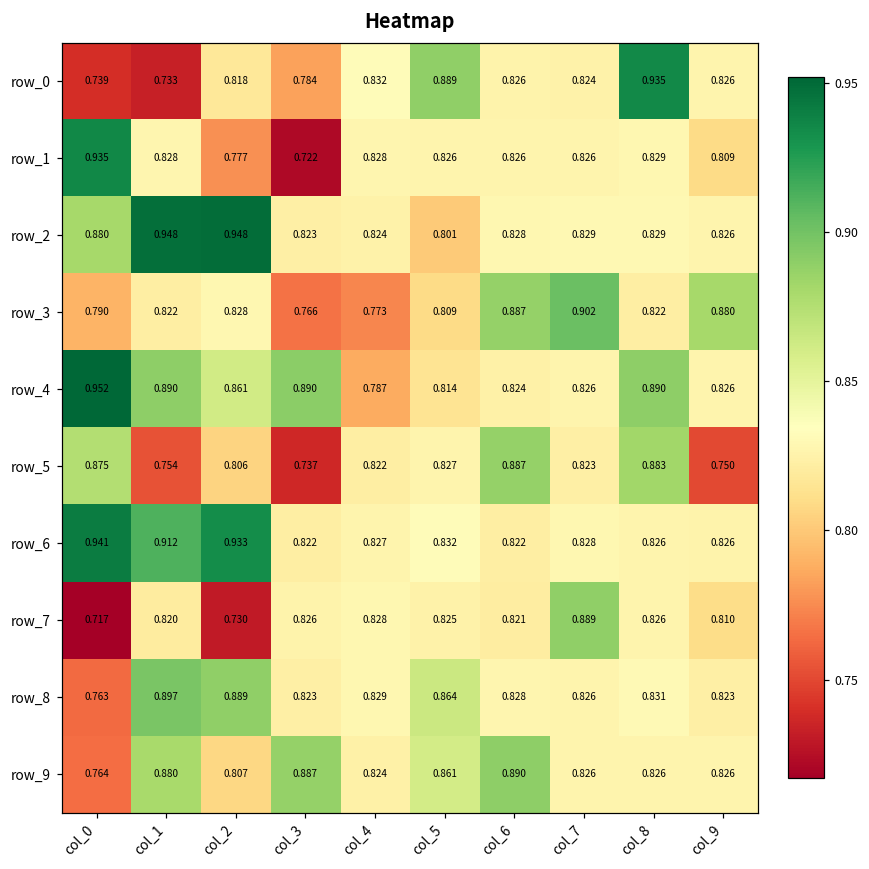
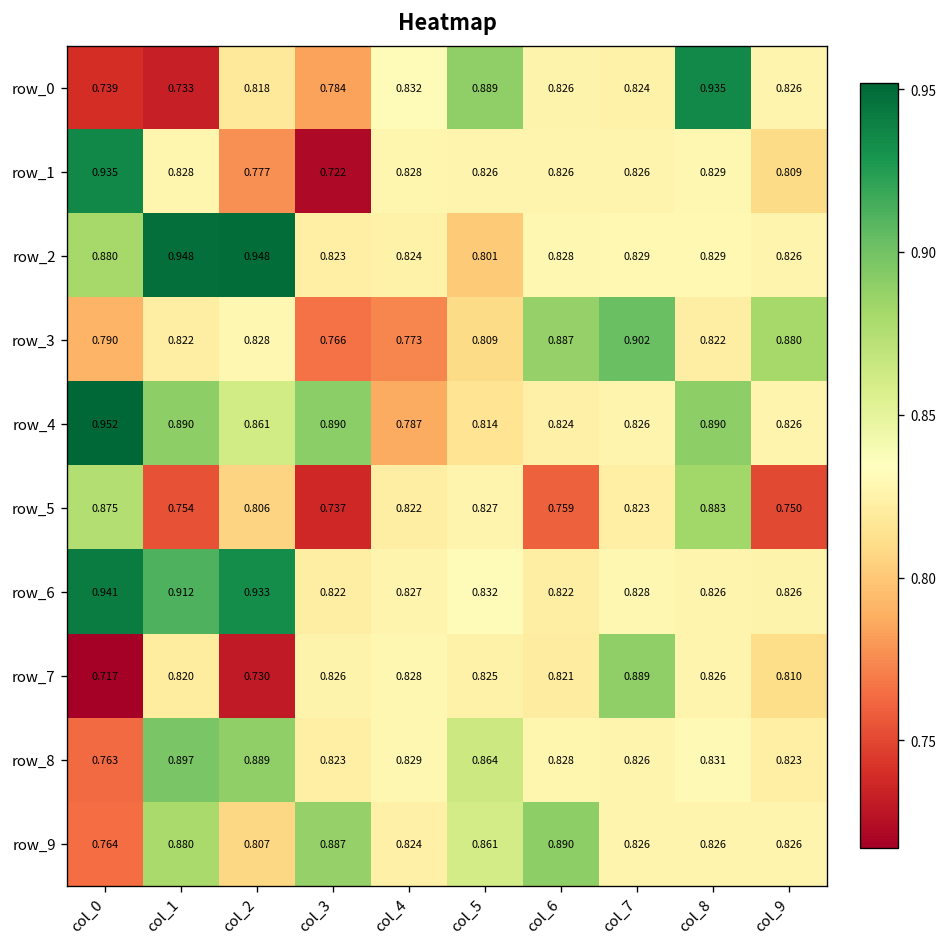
  {
    "row_0": {
      "col_0": 0.739,
      "col_1": 0.733,
      "col_2": 0.818,
      "col_3": 0.784,
      "col_4": 0.832,
      "col_5": 0.889,
      "col_6": 0.826,
      "col_7": 0.824,
      "col_8": 0.935,
      "col_9": 0.826
    },
    "row_1": {
      "col_0": 0.935,
      "col_1": 0.828,
      "col_2": 0.777,
      "col_3": 0.722,
      "col_4": 0.828,
      "col_5": 0.826,
      "col_6": 0.826,
      "col_7": 0.826,
      "col_8": 0.829,
      "col_9": 0.809
    },
    "row_2": {
      "col_0": 0.880,
      "col_1": 0.948,
      "col_2": 0.948,
      "col_3": 0.823,
      "col_4": 0.824,
      "col_5": 0.801,
      "col_6": 0.828,
      "col_7": 0.829,
      "col_8": 0.829,
      "col_9": 0.826
    },
    "row_3": {
      "col_0": 0.790,
      "col_1": 0.822,
      "col_2": 0.828,
      "col_3": 0.766,
      "col_4": 0.773,
      "col_5": 0.809,
      "col_6": 0.887,
      "col_7": 0.902,
      "col_8": 0.822,
      "col_9": 0.880
    },
    "row_4": {
      "col_0": 0.952,
      "col_1": 0.890,
      "col_2": 0.861,
      "col_3": 0.890,
      "col_4": 0.787,
      "col_5": 0.814,
      "col_6": 0.824,
      "col_7": 0.826,
      "col_8": 0.890,
      "col_9": 0.826
    },
    "row_5": {
      "col_0": 0.875,
      "col_1": 0.754,
      "col_2": 0.806,
      "col_3": 0.737,
      "col_4": 0.822,
      "col_5": 0.827,
-     "col_6": 0.887,
+     "col_6": 0.759,
      "col_7": 0.823,
      "col_8": 0.883,
      "col_9": 0.750
    },
    "row_6": {
      "col_0": 0.941,
      "col_1": 0.912,
      "col_2": 0.933,
      "col_3": 0.822,
      "col_4": 0.827,
      "col_5": 0.832,
      "col_6": 0.822,
      "col_7": 0.828,
      "col_8": 0.826,
      "col_9": 0.826
    },
    "row_7": {
      "col_0": 0.717,
      "col_1": 0.820,
      "col_2": 0.730,
      "col_3": 0.826,
      "col_4": 0.828,
      "col_5": 0.825,
      "col_6": 0.821,
      "col_7": 0.889,
      "col_8": 0.826,
      "col_9": 0.810
    },
    "row_8": {
      "col_0": 0.763,
      "col_1": 0.897,
      "col_2": 0.889,
      "col_3": 0.823,
      "col_4": 0.829,
      "col_5": 0.864,
      "col_6": 0.828,
      "col_7": 0.826,
      "col_8": 0.831,
      "col_9": 0.823
    },
    "row_9": {
      "col_0": 0.764,
      "col_1": 0.880,
      "col_2": 0.807,
      "col_3": 0.887,
      "col_4": 0.824,
      "col_5": 0.861,
      "col_6": 0.890,
      "col_7": 0.826,
      "col_8": 0.826,
      "col_9": 0.826
    }
  }
